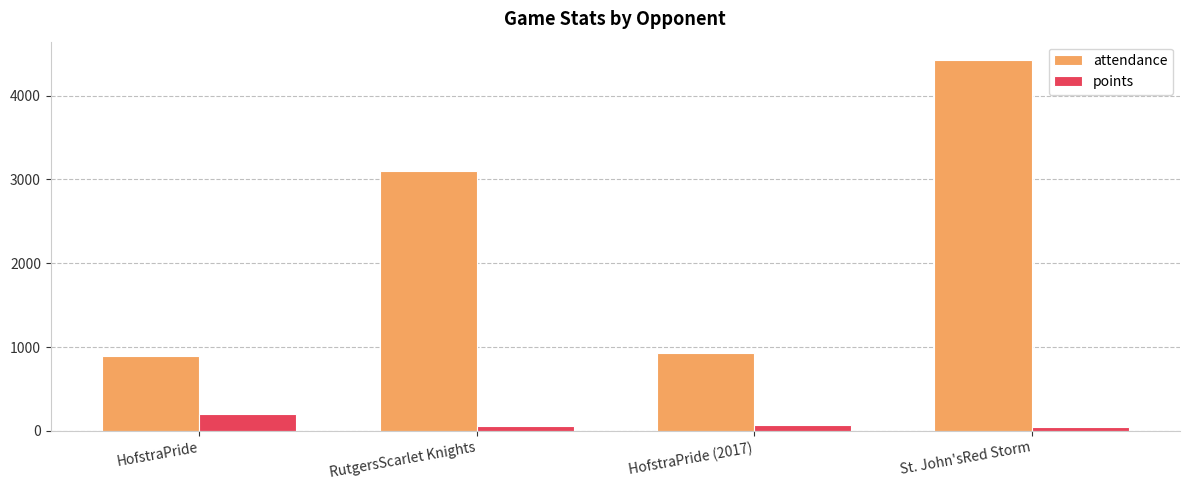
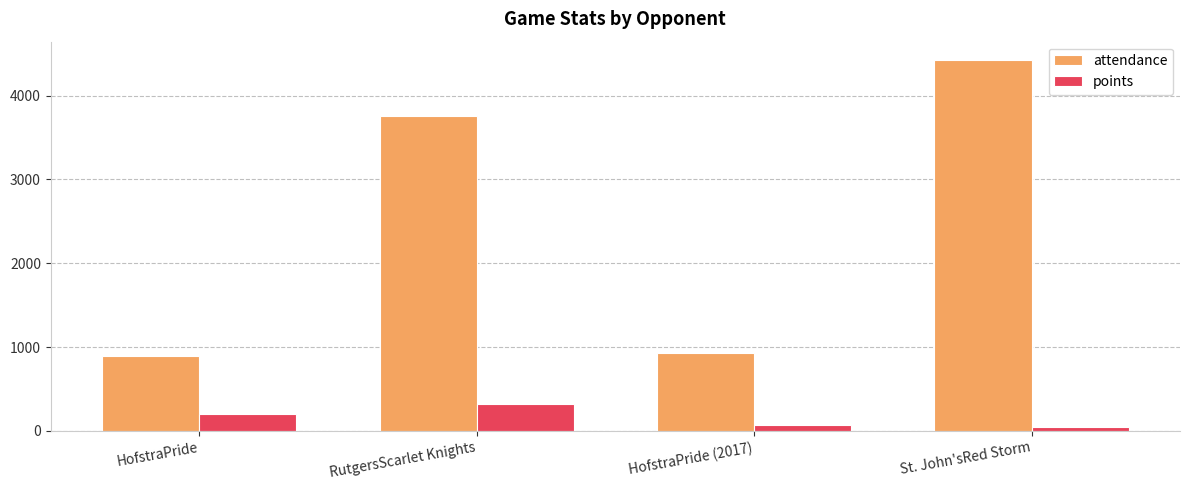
  {
    "attendance": {
      "HofstraPride": 900,
-     "RutgersScarlet Knights": 3100,
+     "RutgersScarlet Knights": 3800,
      "HofstraPride (2017)": 900,
      "St. John'sRed Storm": 4400
    },
    "points": {
      "HofstraPride": 200,
-     "RutgersScarlet Knights": 100,
+     "RutgersScarlet Knights": 300,
      "HofstraPride (2017)": 100,
      "St. John'sRed Storm": 0
    }
  }
